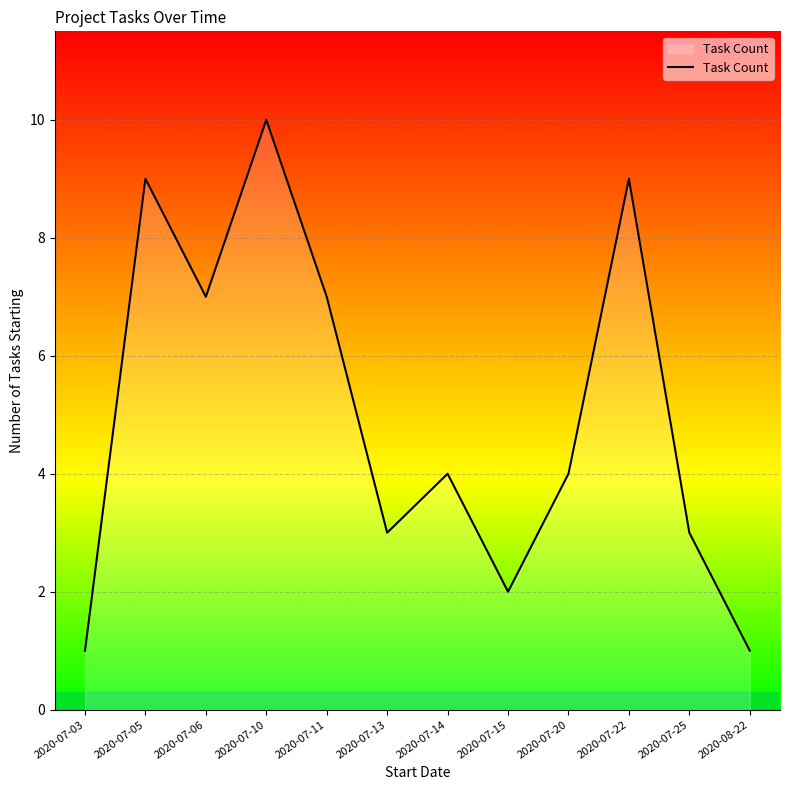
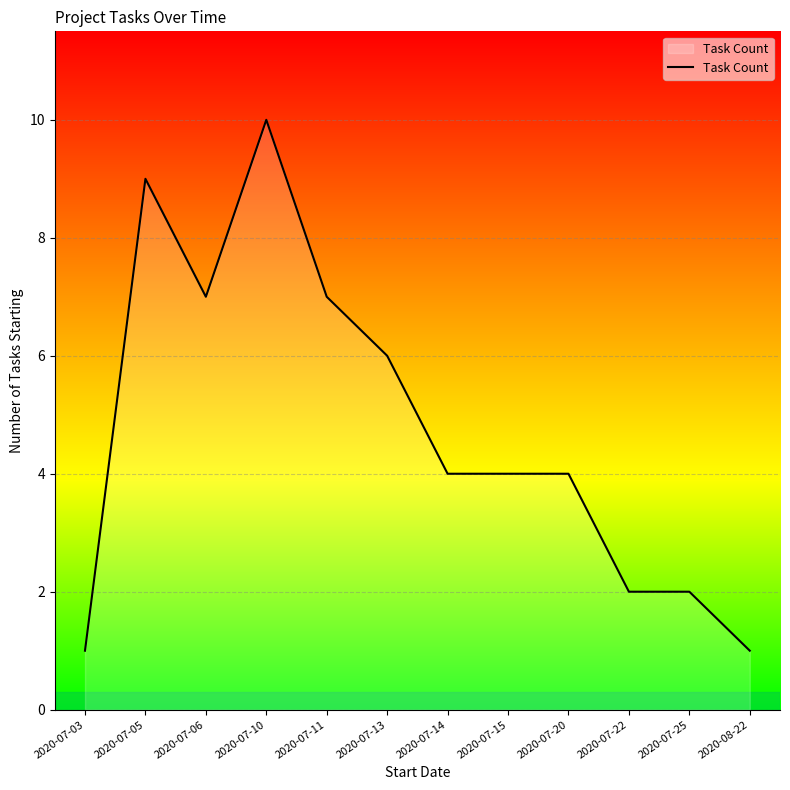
  {
    "2020-07-03": 1,
    "2020-07-05": 9,
    "2020-07-06": 7,
    "2020-07-10": 10,
    "2020-07-11": 7,
-   "2020-07-13": 3,
+   "2020-07-13": 6,
    "2020-07-14": 4,
-   "2020-07-15": 2,
+   "2020-07-15": 4,
    "2020-07-20": 4,
-   "2020-07-22": 9,
-   "2020-07-25": 3,
+   "2020-07-22": 2,
+   "2020-07-25": 2,
    "2020-08-22": 1
  }
